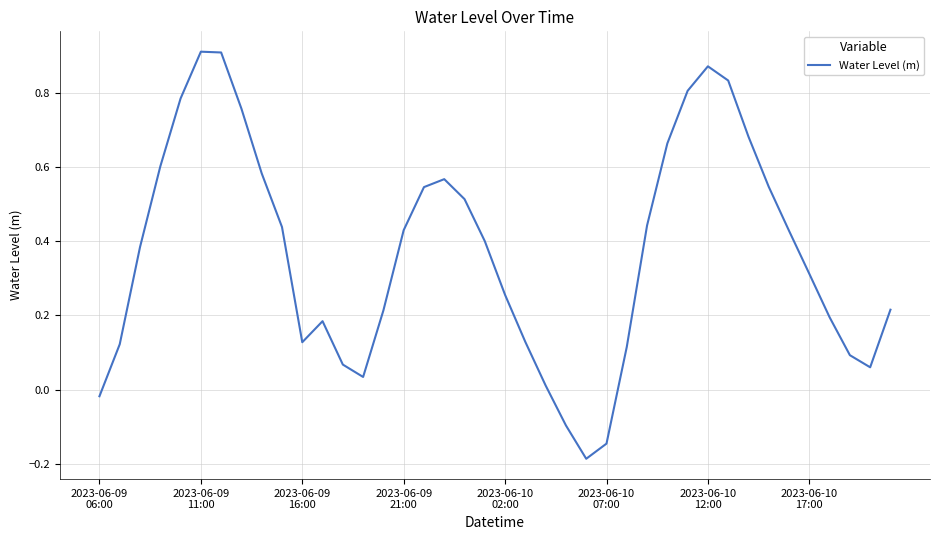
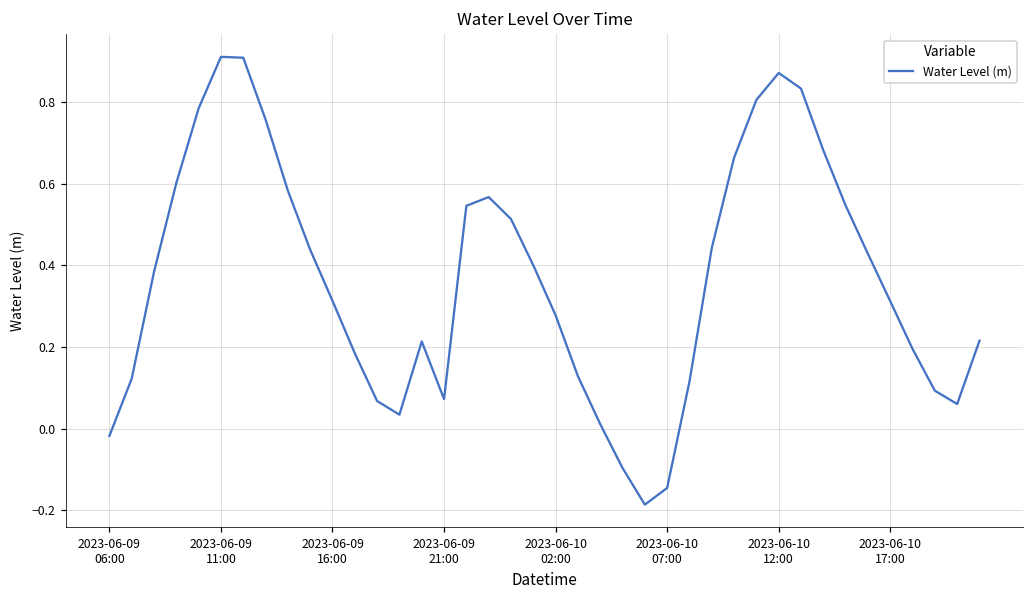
  {
    "2023-06-09 06:00": -0.02,
    "2023-06-09 11:00": 0.91,
-   "2023-06-09 16:00": 0.13,
-   "2023-06-09 21:00": 0.43,
-   "2023-06-10 02:00": 0.26,
+   "2023-06-09 16:00": 0.31,
+   "2023-06-09 21:00": 0.07,
+   "2023-06-10 02:00": 0.28,
    "2023-06-10 07:00": -0.15,
    "2023-06-10 12:00": 0.87,
    "2023-06-10 17:00": 0.31
  }
